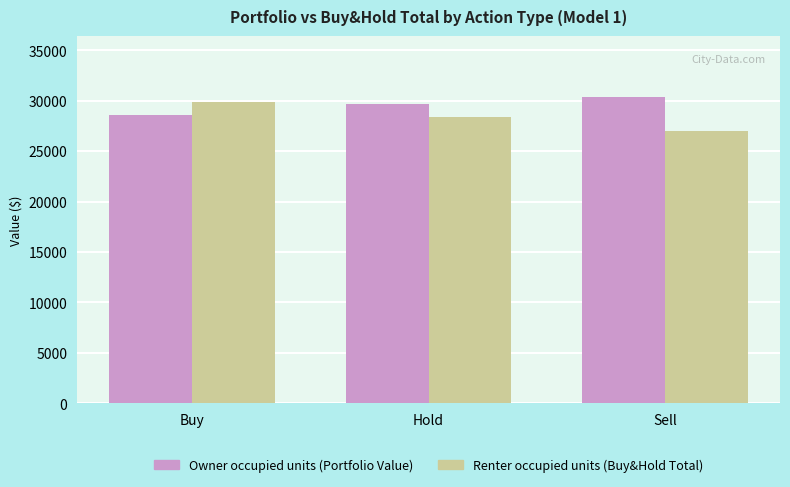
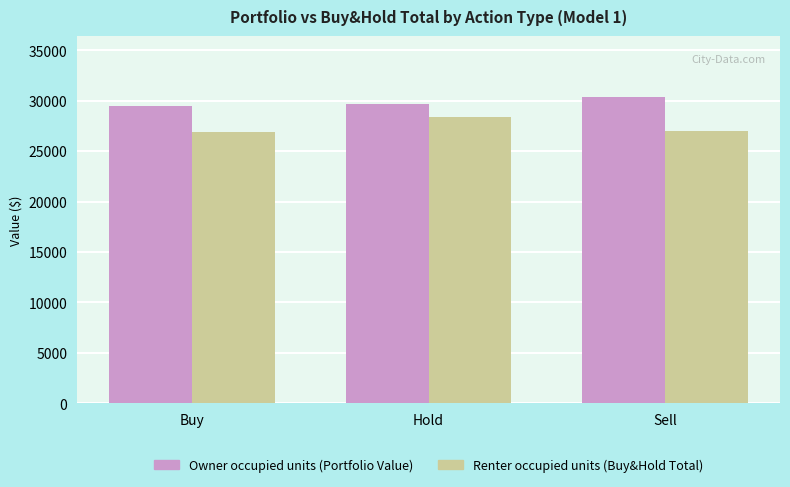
  {
    "Owner occupied units (Portfolio Value)": {
-     "Buy": 28600,
+     "Buy": 29500,
      "Hold": 29700,
      "Sell": 30300
    },
    "Renter occupied units (Buy&Hold Total)": {
-     "Buy": 29900,
+     "Buy": 26900,
      "Hold": 28400,
      "Sell": 27000
    }
  }
